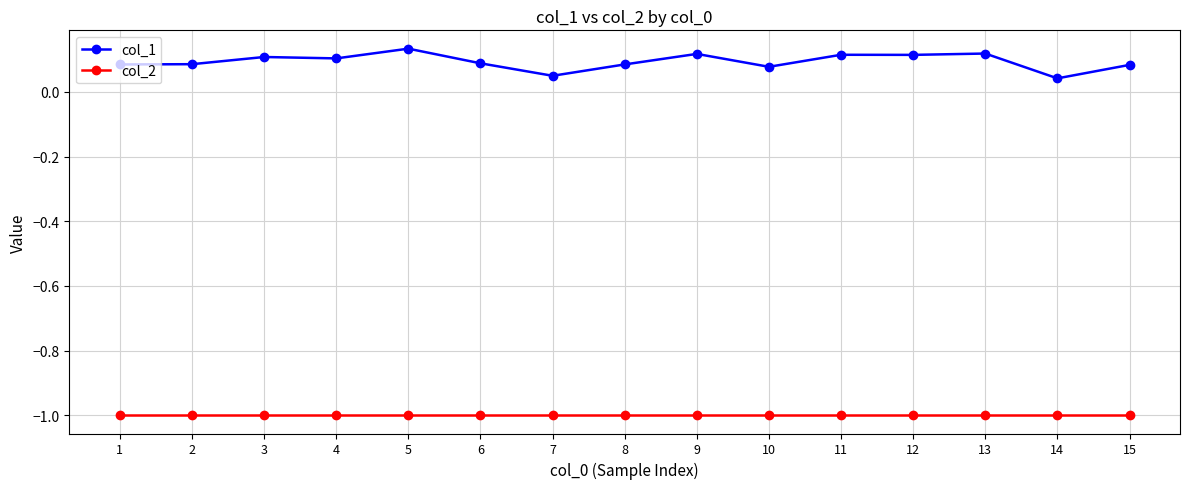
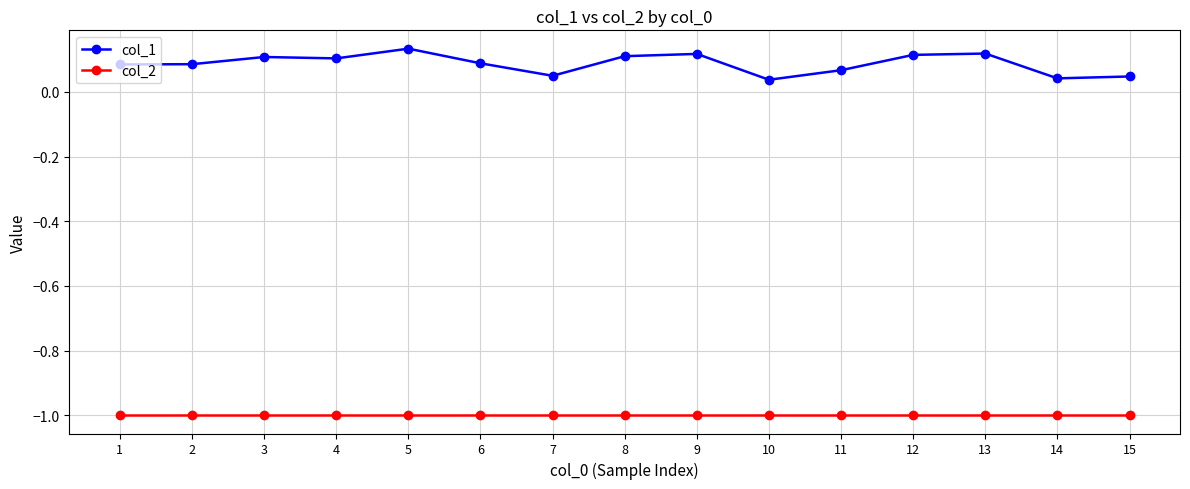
  {
    "col_1": {
      "2": 0.09,
      "3": 0.11,
      "4": 0.10,
      "5": 0.13,
      "6": 0.09,
      "7": 0.05,
-     "8": 0.09,
+     "8": 0.11,
      "9": 0.12,
-     "10": 0.08,
-     "11": 0.12,
+     "10": 0.04,
+     "11": 0.07,
      "12": 0.11,
      "13": 0.12,
      "14": 0.04,
-     "15": 0.08
+     "15": 0.05
    },
    "col_2": {
      "1": -1.00,
      "2": -1.00,
      "3": -1.00,
      "4": -1.00,
      "5": -1.00,
      "6": -1.00,
      "7": -1.00,
      "8": -1.00,
      "9": -1.00,
      "10": -1.00,
      "11": -1.00,
      "12": -1.00,
      "13": -1.00,
      "14": -1.00,
      "15": -1.00
    }
  }
